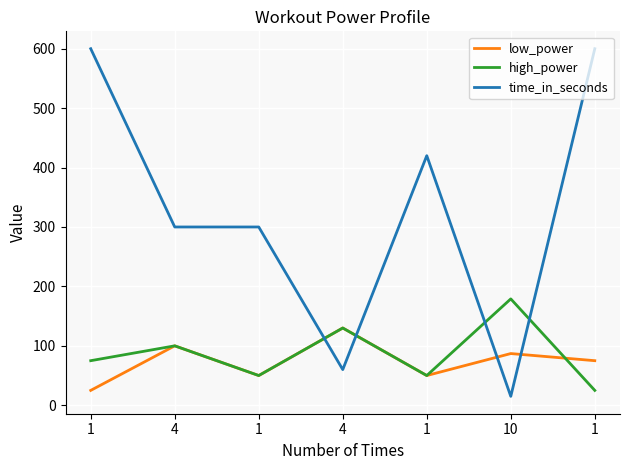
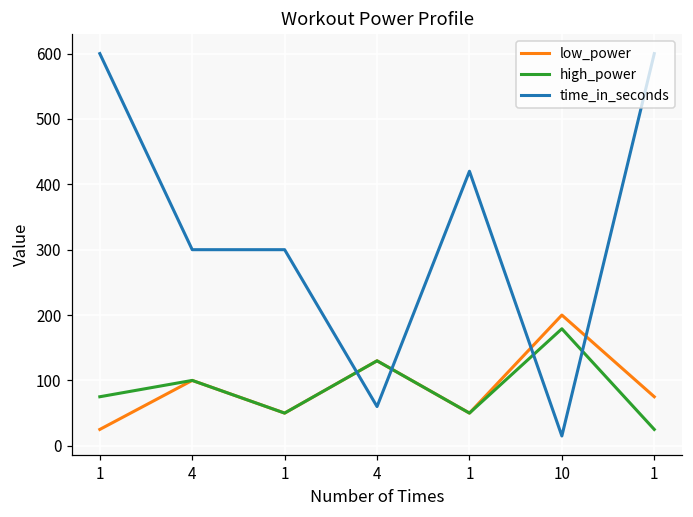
  {
    "low_power": {
-     "10": 90
+     "10": 200
    },
    "high_power": {
      "10": 180
    },
    "time_in_seconds": {
      "10": 20
    }
  }
